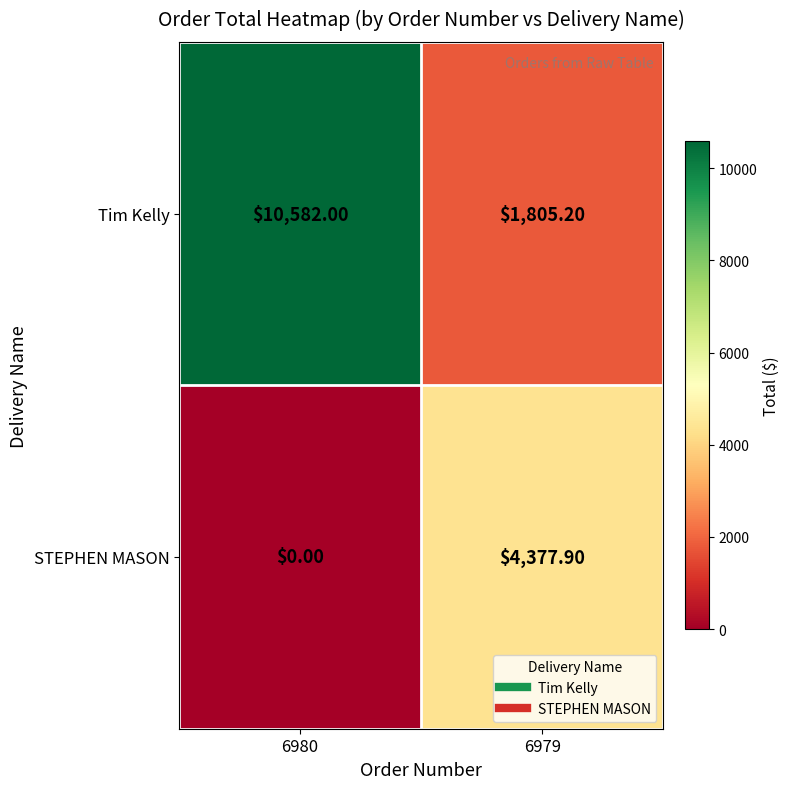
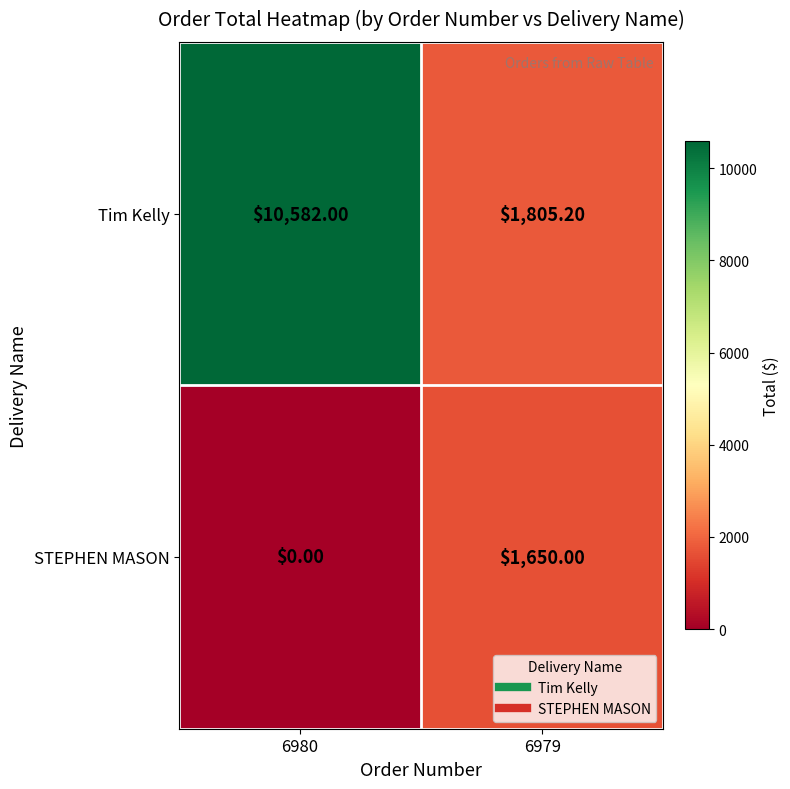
  {
    "Tim Kelly": {
      "6980": "$10,582.00"
    },
    "STEPHEN MASON": {
      "6980": "$0.00",
-     "6979": "$4,377.90"
+     "6979": "$1,650.00"
    }
  }
